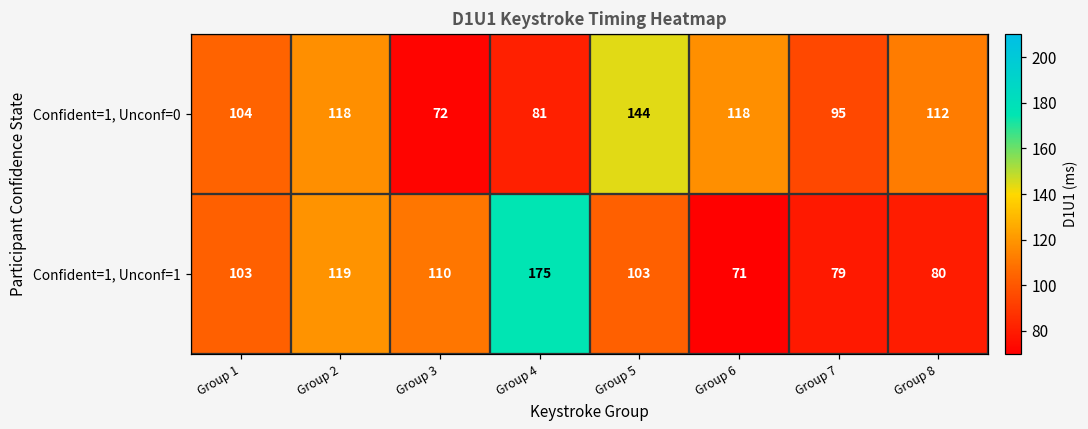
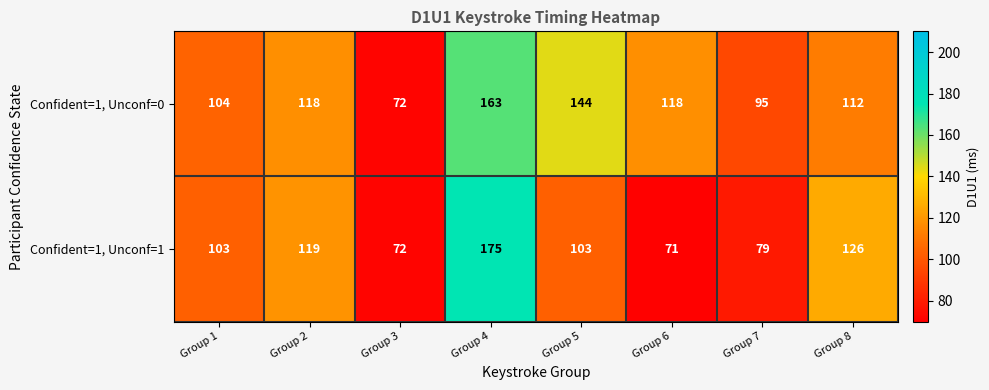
  {
    "Confident=1, Unconf=0": {
      "Group 1": 104,
      "Group 2": 118,
      "Group 3": 72,
-     "Group 4": 81,
+     "Group 4": 163,
      "Group 5": 144,
      "Group 6": 118,
      "Group 7": 95,
      "Group 8": 112
    },
    "Confident=1, Unconf=1": {
      "Group 1": 103,
      "Group 2": 119,
-     "Group 3": 110,
+     "Group 3": 72,
      "Group 4": 175,
      "Group 5": 103,
      "Group 6": 71,
      "Group 7": 79,
-     "Group 8": 80
+     "Group 8": 126
    }
  }
